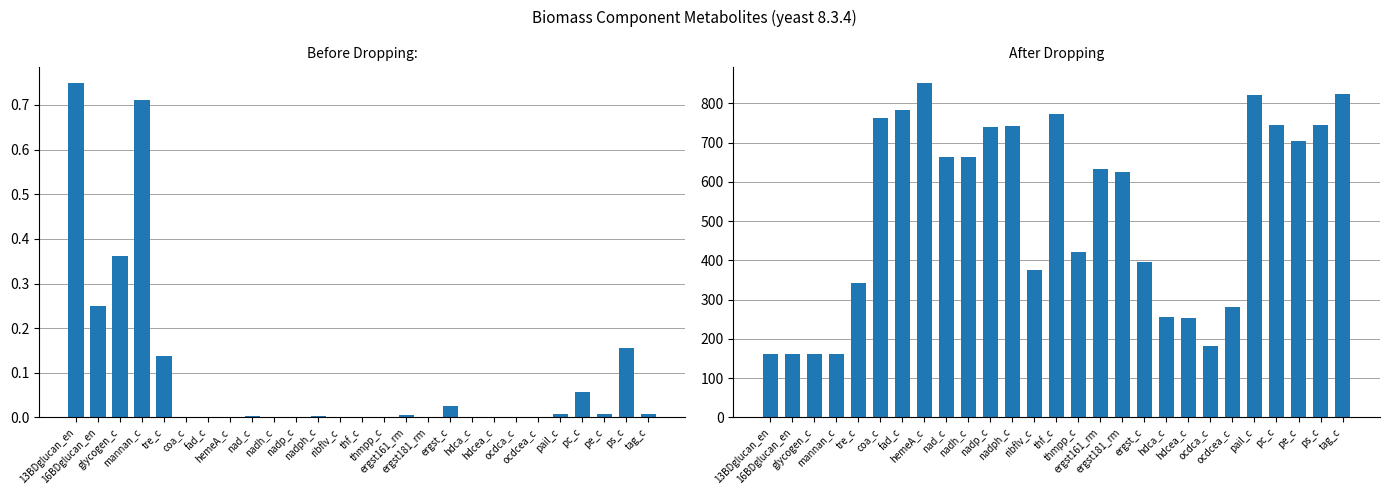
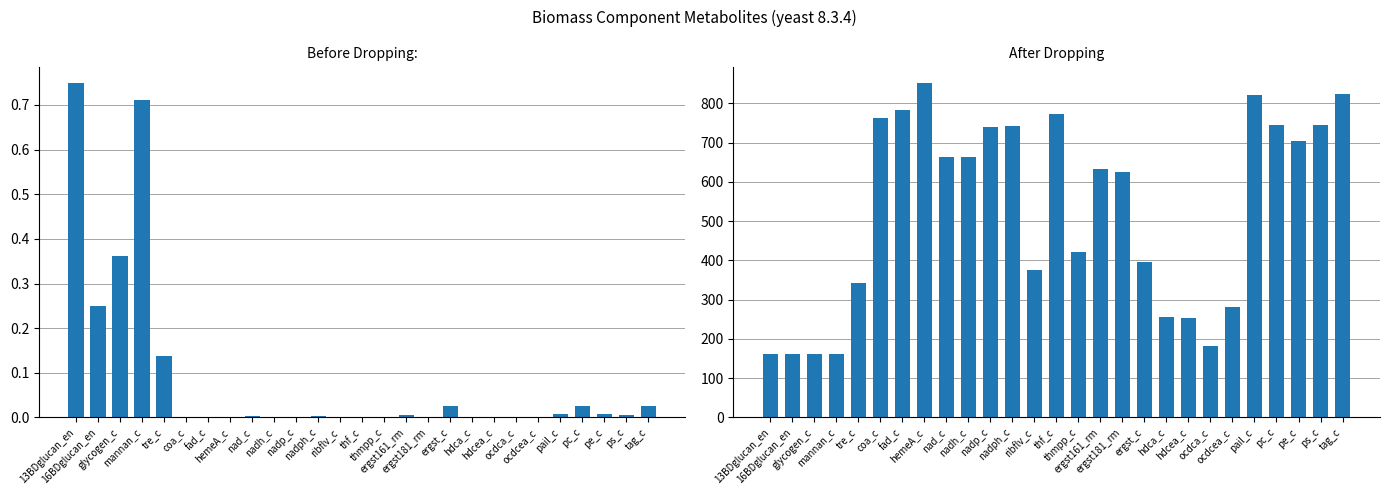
  {
    "Before Dropping:": {
      "13BDglucan_en": 0.75,
      "16BDglucan_en": 0.25,
      "glycogen_c": 0.36,
      "mannan_c": 0.71,
      "tre_c": 0.14,
      "ergst_c": 0.03,
      "pail_c": 0.01,
-     "pc_c": 0.06,
+     "pc_c": 0.03,
      "pe_c": 0.01,
-     "ps_c": 0.16,
-     "tag_c": 0.01
+     "ps_c": 0.01,
+     "tag_c": 0.03
    },
    "After Dropping": {
      "13BDglucan_en": 160,
      "16BDglucan_en": 160,
      "glycogen_c": 160,
      "mannan_c": 160,
      "tre_c": 340,
      "coa_c": 760,
      "fad_c": 780,
      "hemeA_c": 850,
      "nad_c": 660,
      "nadh_c": 660,
      "nadp_c": 740,
      "nadph_c": 740,
      "ribflv_c": 380,
      "thf_c": 770,
      "thmpp_c": 420,
      "ergst161_rm": 630,
      "ergst181_rm": 620,
      "ergst_c": 400,
      "hdca_c": 260,
      "hdcea_c": 250,
      "ocdca_c": 180,
      "ocdcea_c": 280,
      "pail_c": 820,
      "pc_c": 750,
      "pe_c": 700,
      "ps_c": 750,
      "tag_c": 820
    }
  }
